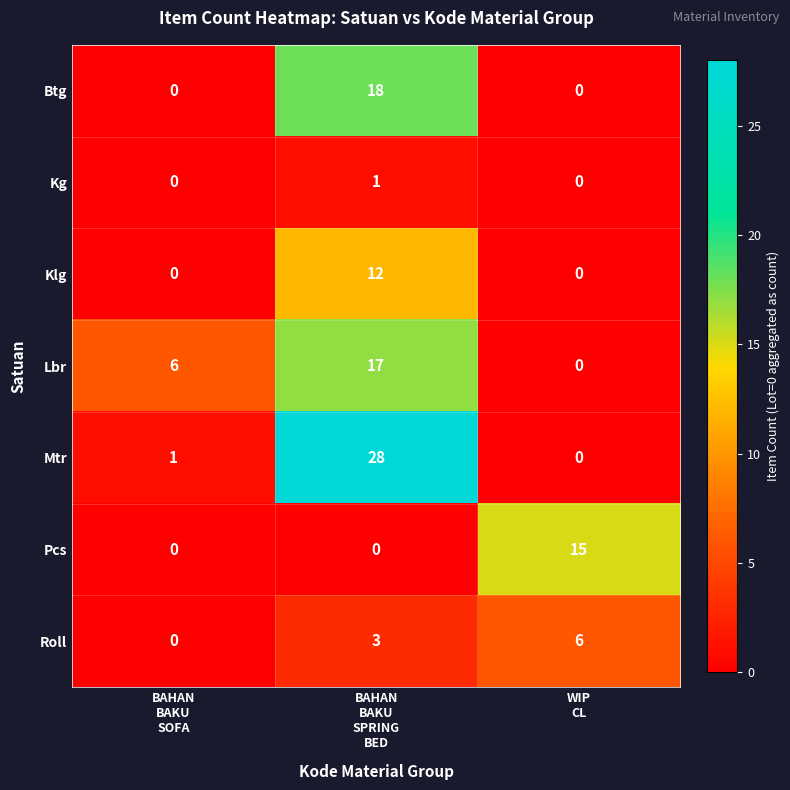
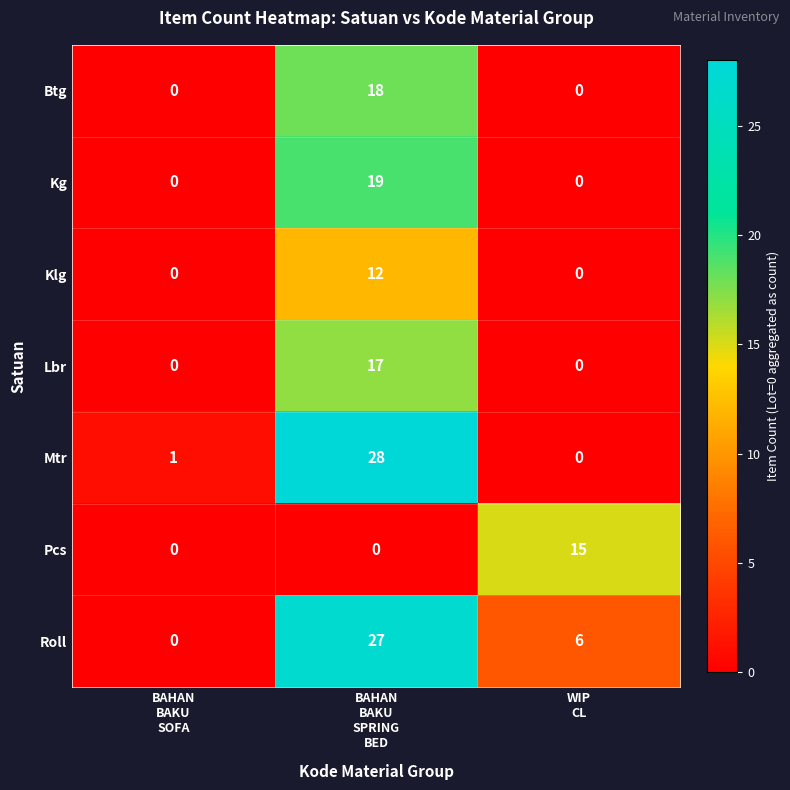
  {
    "Btg": {
      "BAHAN BAKU SOFA": 0,
      "BAHAN BAKU SPRING BED": 18,
      "WIP CL": 0
    },
    "Kg": {
      "BAHAN BAKU SOFA": 0,
-     "BAHAN BAKU SPRING BED": 1,
+     "BAHAN BAKU SPRING BED": 19,
      "WIP CL": 0
    },
    "Klg": {
      "BAHAN BAKU SOFA": 0,
      "BAHAN BAKU SPRING BED": 12,
      "WIP CL": 0
    },
    "Lbr": {
-     "BAHAN BAKU SOFA": 6,
+     "BAHAN BAKU SOFA": 0,
      "BAHAN BAKU SPRING BED": 17,
      "WIP CL": 0
    },
    "Mtr": {
      "BAHAN BAKU SOFA": 1,
      "BAHAN BAKU SPRING BED": 28,
      "WIP CL": 0
    },
    "Pcs": {
      "BAHAN BAKU SOFA": 0,
      "BAHAN BAKU SPRING BED": 0,
      "WIP CL": 15
    },
    "Roll": {
      "BAHAN BAKU SOFA": 0,
-     "BAHAN BAKU SPRING BED": 3,
+     "BAHAN BAKU SPRING BED": 27,
      "WIP CL": 6
    }
  }
